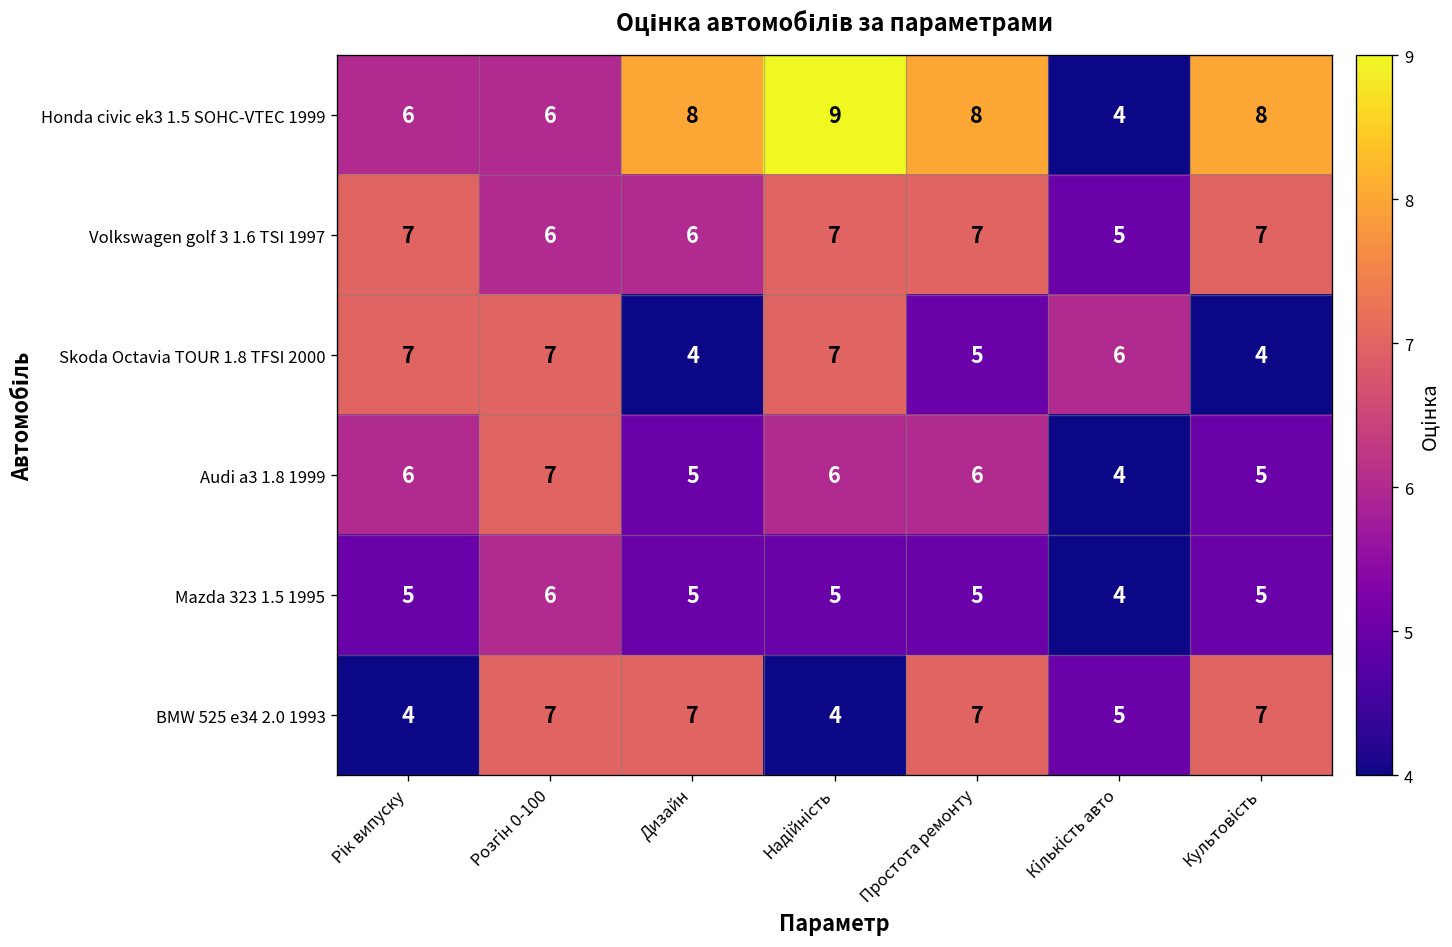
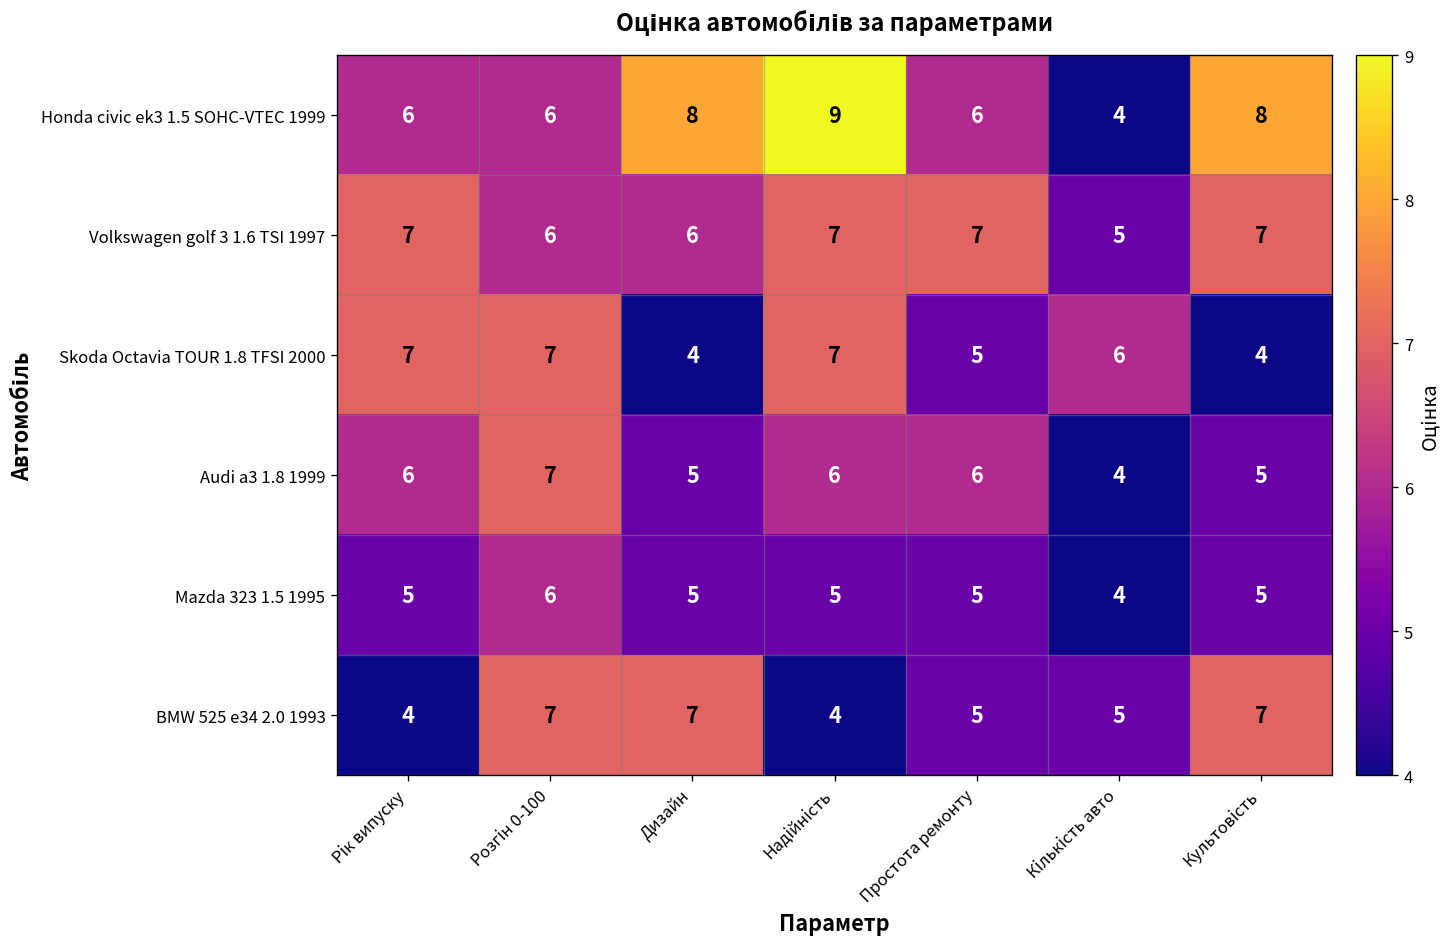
  {
    "Honda civic ek3 1.5 SOHC-VTEC 1999": {
      "Рік випуску": 6,
      "Розгін 0-100": 6,
      "Дизайн": 8,
      "Надійність": 9,
-     "Простота ремонту": 8,
+     "Простота ремонту": 6,
      "Кількість авто": 4,
      "Культовість": 8
    },
    "Volkswagen golf 3 1.6 TSI 1997": {
      "Рік випуску": 7,
      "Розгін 0-100": 6,
      "Дизайн": 6,
      "Надійність": 7,
      "Простота ремонту": 7,
      "Кількість авто": 5,
      "Культовість": 7
    },
    "Skoda Octavia TOUR 1.8 TFSI 2000": {
      "Рік випуску": 7,
      "Розгін 0-100": 7,
      "Дизайн": 4,
      "Надійність": 7,
      "Простота ремонту": 5,
      "Кількість авто": 6,
      "Культовість": 4
    },
    "Audi a3 1.8 1999": {
      "Рік випуску": 6,
      "Розгін 0-100": 7,
      "Дизайн": 5,
      "Надійність": 6,
      "Простота ремонту": 6,
      "Кількість авто": 4,
      "Культовість": 5
    },
    "Mazda 323 1.5 1995": {
      "Рік випуску": 5,
      "Розгін 0-100": 6,
      "Дизайн": 5,
      "Надійність": 5,
      "Простота ремонту": 5,
      "Кількість авто": 4,
      "Культовість": 5
    },
    "BMW 525 e34 2.0 1993": {
      "Рік випуску": 4,
      "Розгін 0-100": 7,
      "Дизайн": 7,
      "Надійність": 4,
-     "Простота ремонту": 7,
+     "Простота ремонту": 5,
      "Кількість авто": 5,
      "Культовість": 7
    }
  }
